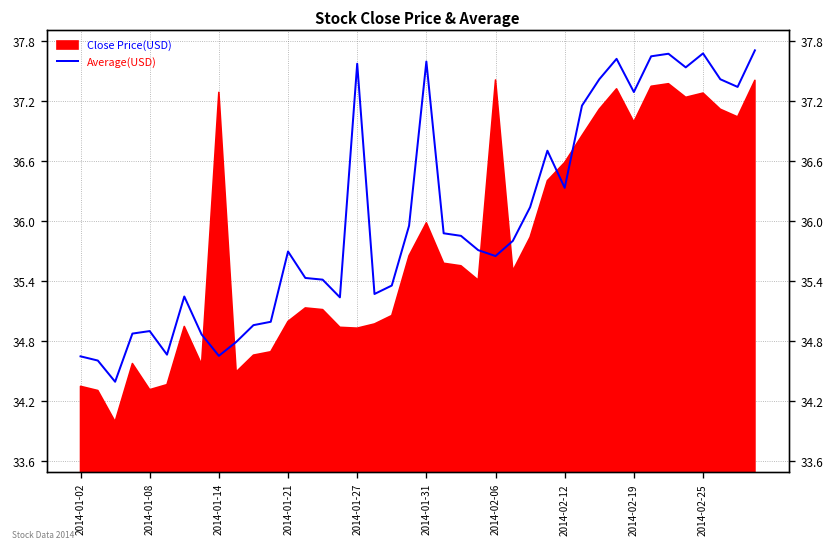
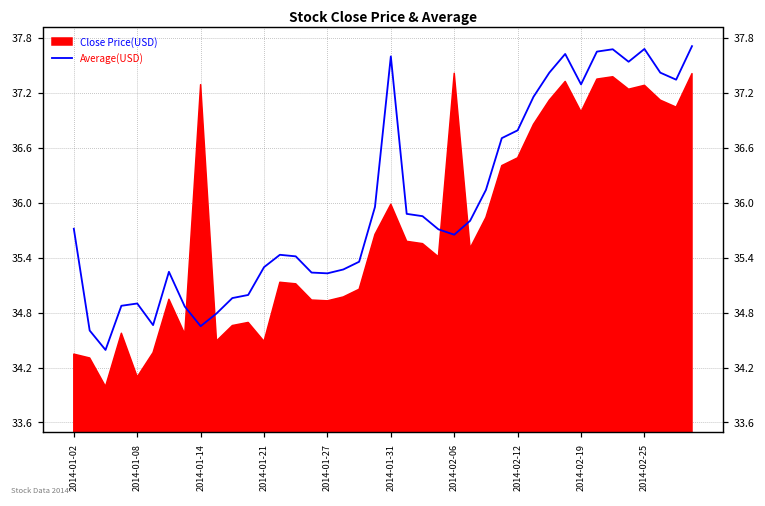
  {
    "Average(USD)": {
-     "2014-01-02": 34.6,
+     "2014-01-02": 35.7,
      "2014-01-08": 34.9,
      "2014-01-14": 34.7,
-     "2014-01-21": 35.7,
-     "2014-01-27": 37.6,
+     "2014-01-21": 35.3,
+     "2014-01-27": 35.2,
      "2014-01-31": 37.6,
      "2014-02-06": 35.6,
-     "2014-02-12": 36.3,
+     "2014-02-12": 36.8,
      "2014-02-19": 37.3,
      "2014-02-25": 37.7
    },
    "Close Price(USD)": {
      "2014-01-02": 34.3,
-     "2014-01-08": 34.3,
+     "2014-01-08": 34.1,
      "2014-01-14": 37.3,
-     "2014-01-21": 35.0,
+     "2014-01-21": 34.5,
      "2014-01-27": 34.9,
      "2014-01-31": 36.0,
      "2014-02-06": 37.4,
-     "2014-02-12": 36.6,
+     "2014-02-12": 36.5,
      "2014-02-19": 37.0,
      "2014-02-25": 37.3
    }
  }
